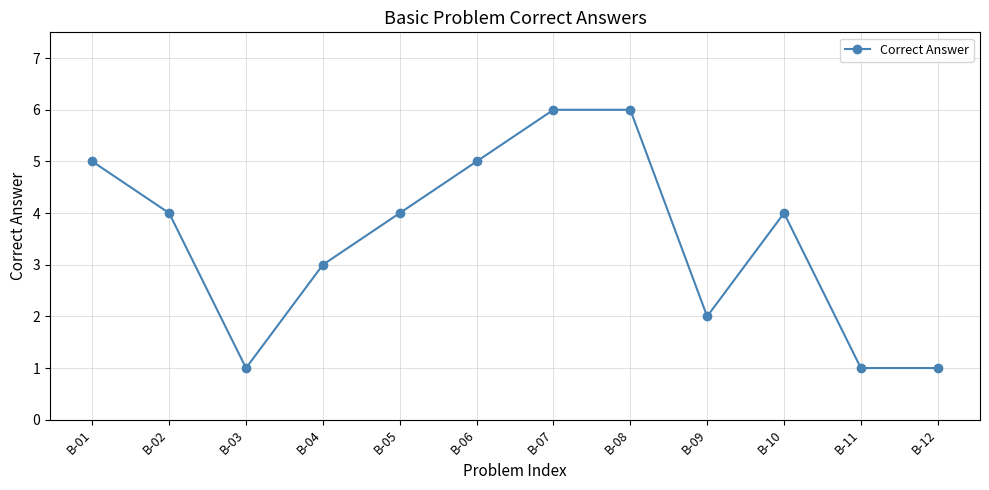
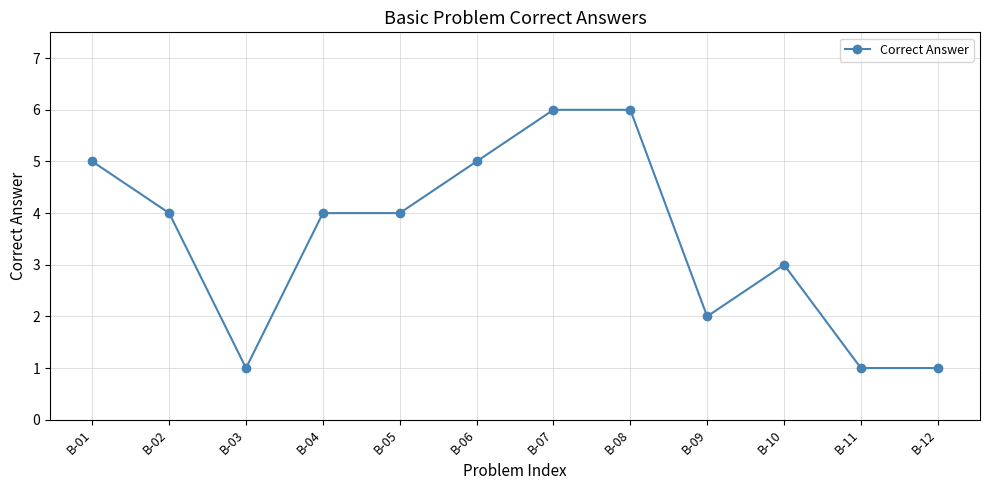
  {
    "B-01": 5,
    "B-02": 4,
    "B-03": 1,
-   "B-04": 3,
+   "B-04": 4,
    "B-05": 4,
    "B-06": 5,
    "B-07": 6,
    "B-08": 6,
    "B-09": 2,
-   "B-10": 4,
+   "B-10": 3,
    "B-11": 1,
    "B-12": 1
  }
